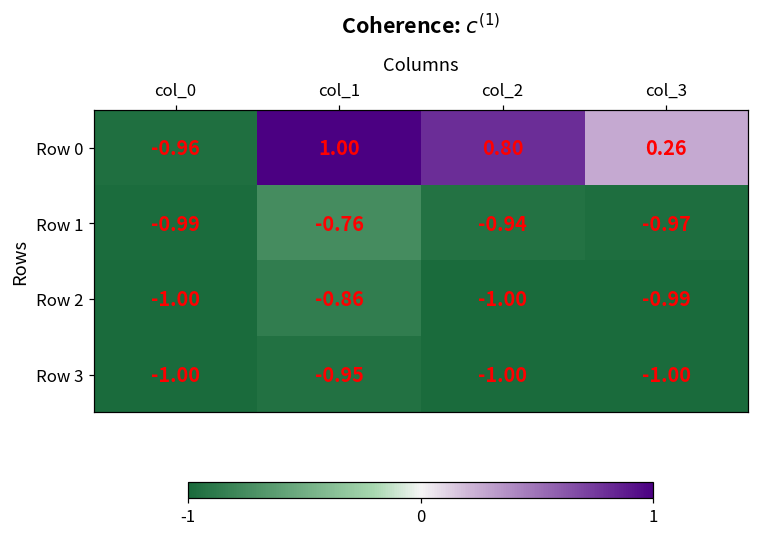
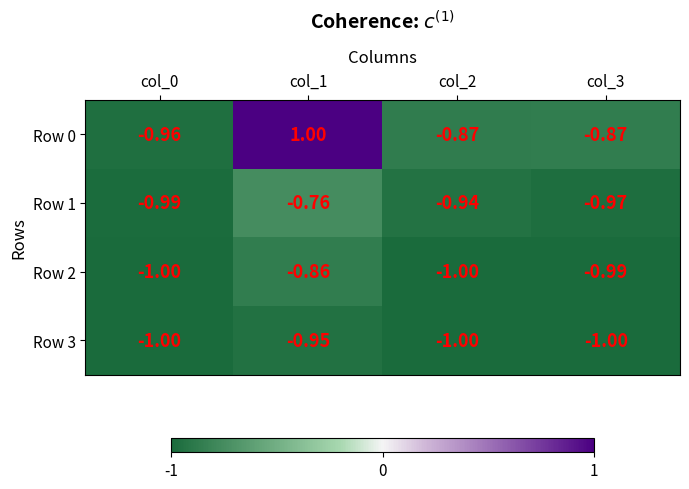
  {
    "Row 0": {
      "col_0": -0.96,
      "col_1": 1.00,
-     "col_2": 0.80,
-     "col_3": 0.26
+     "col_2": -0.87,
+     "col_3": -0.87
    },
    "Row 1": {
      "col_0": -0.99,
      "col_1": -0.76,
      "col_2": -0.94,
      "col_3": -0.97
    },
    "Row 2": {
      "col_0": -1.00,
      "col_1": -0.86,
      "col_2": -1.00,
      "col_3": -0.99
    },
    "Row 3": {
      "col_0": -1.00,
      "col_1": -0.95,
      "col_2": -1.00,
      "col_3": -1.00
    }
  }
